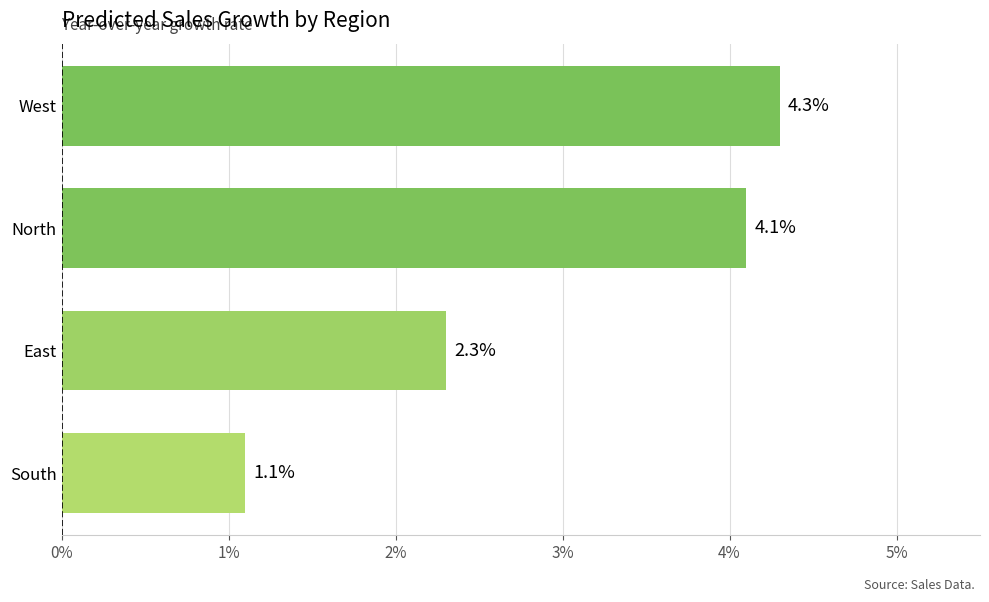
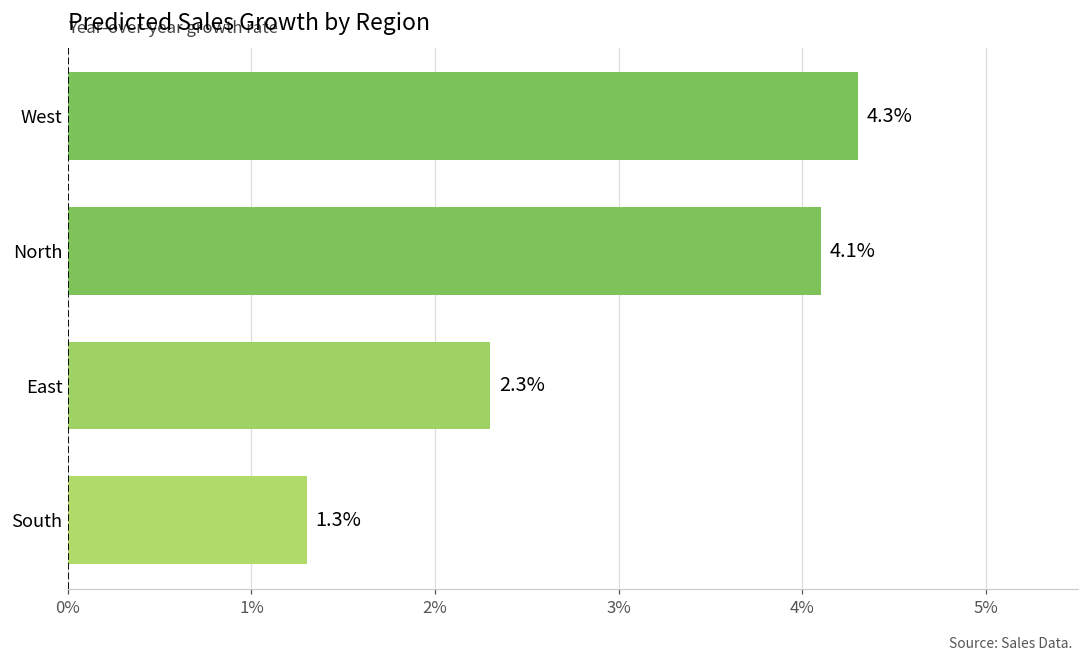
  {
    "West": "4.3%",
    "North": "4.1%",
    "East": "2.3%",
-   "South": "1.1%"
+   "South": "1.3%"
  }
